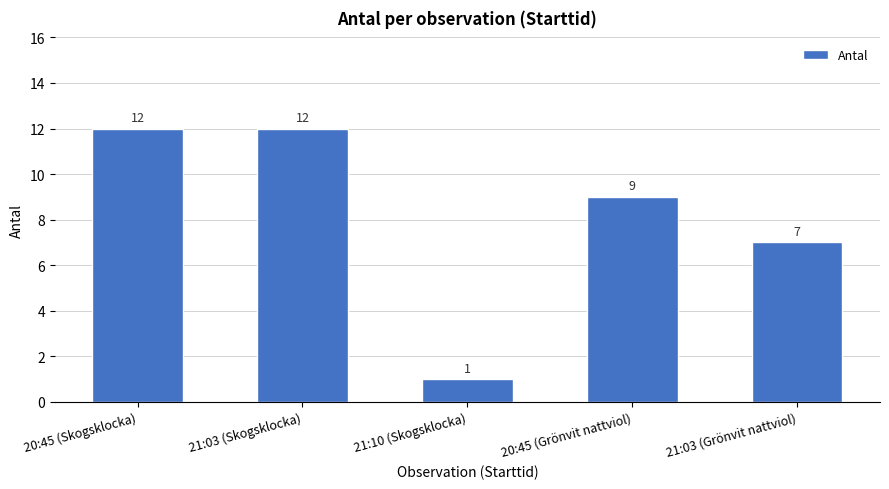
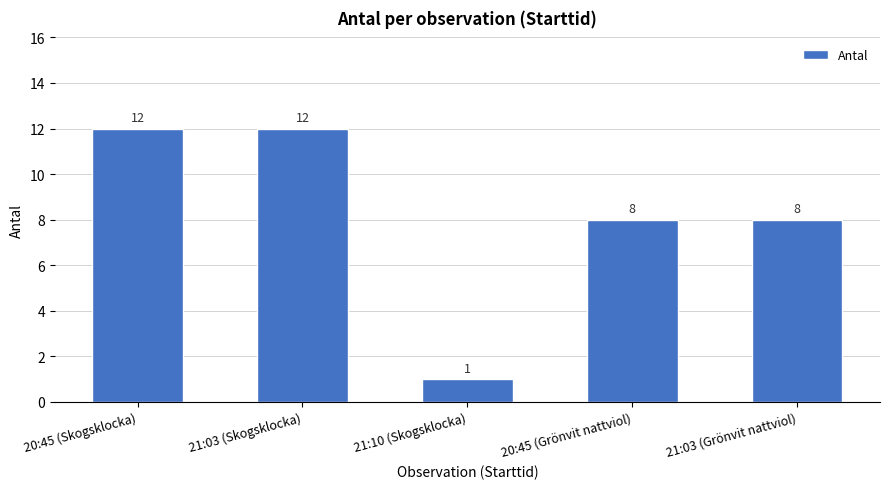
  {
    "20:45 (Skogsklocka)": 12,
    "21:03 (Skogsklocka)": 12,
    "21:10 (Skogsklocka)": 1,
-   "20:45 (Grönvit nattviol)": 9,
-   "21:03 (Grönvit nattviol)": 7
+   "20:45 (Grönvit nattviol)": 8,
+   "21:03 (Grönvit nattviol)": 8
  }
